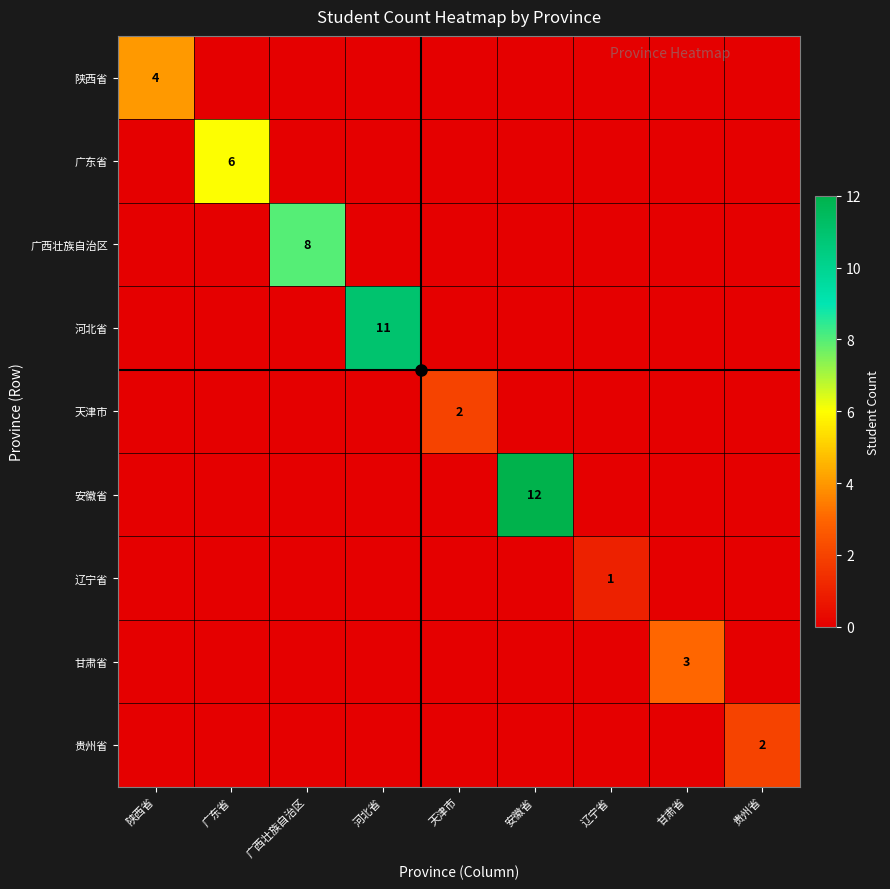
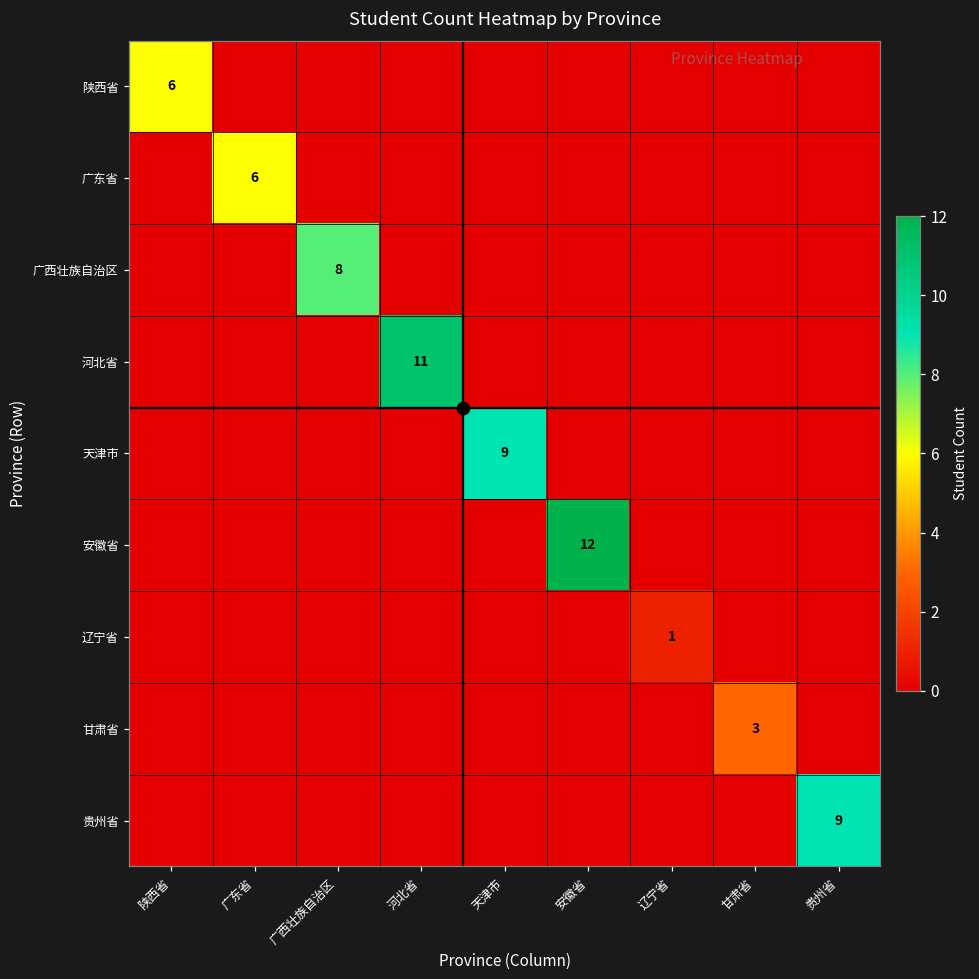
  {
    "陕西省": {
-     "陕西省": 4
+     "陕西省": 6
    },
    "广东省": {
      "广东省": 6
    },
    "广西壮族自治区": {
      "广西壮族自治区": 8
    },
    "河北省": {
      "河北省": 11
    },
    "天津市": {
-     "天津市": 2
+     "天津市": 9
    },
    "安徽省": {
      "安徽省": 12
    },
    "辽宁省": {
      "辽宁省": 1
    },
    "甘肃省": {
      "甘肃省": 3
    },
    "贵州省": {
-     "贵州省": 2
+     "贵州省": 9
    }
  }
